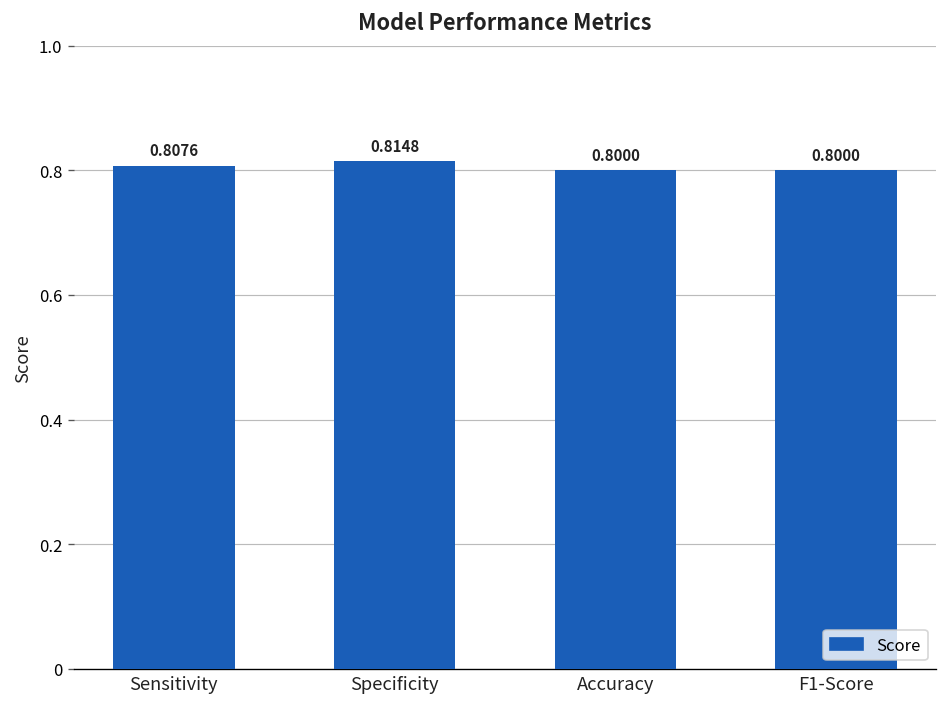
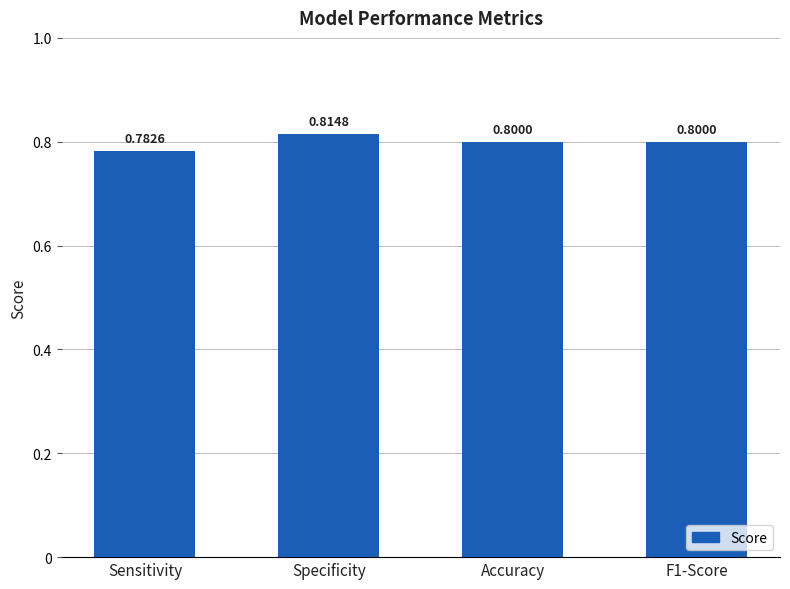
  {
-   "Sensitivity": 0.8076,
+   "Sensitivity": 0.7826,
    "Specificity": 0.8148,
    "Accuracy": 0.8000,
    "F1-Score": 0.8000
  }
